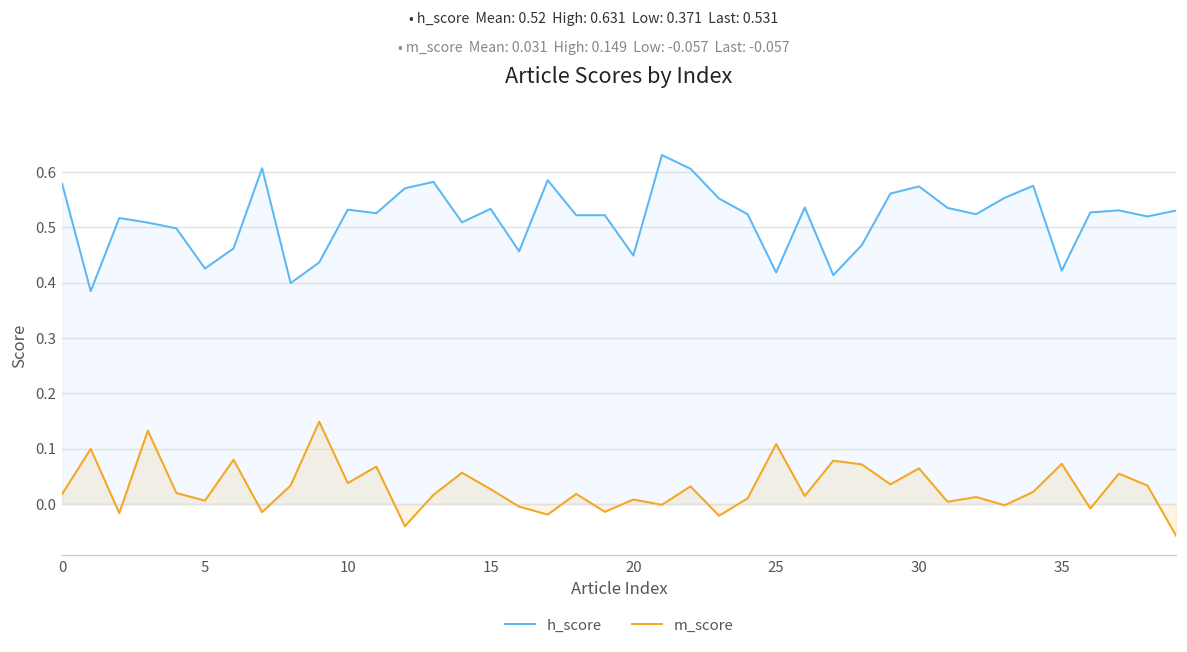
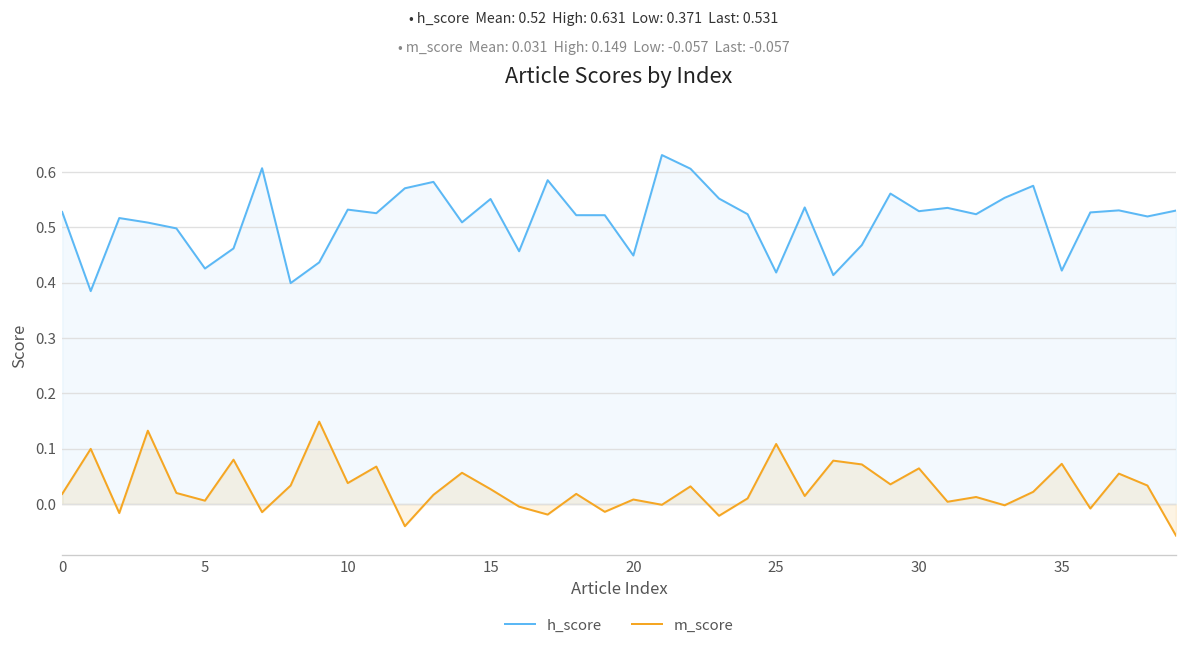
  {
    "h_score": {
-     "0": 0.58,
+     "0": 0.53,
      "5": 0.43,
      "10": 0.53,
-     "15": 0.53,
+     "15": 0.55,
      "20": 0.45,
      "25": 0.42,
-     "30": 0.57,
+     "30": 0.53,
      "35": 0.42
    }
  }
